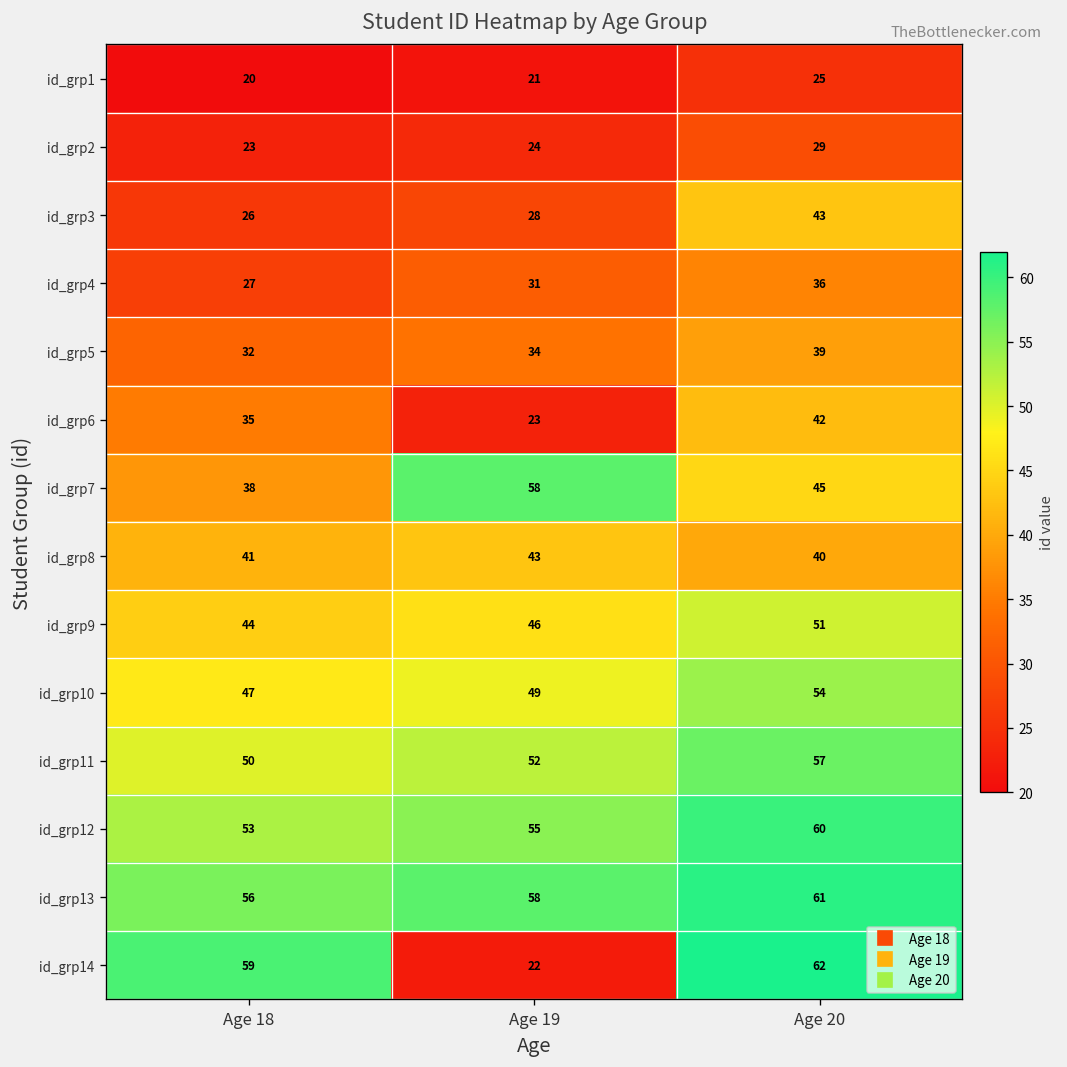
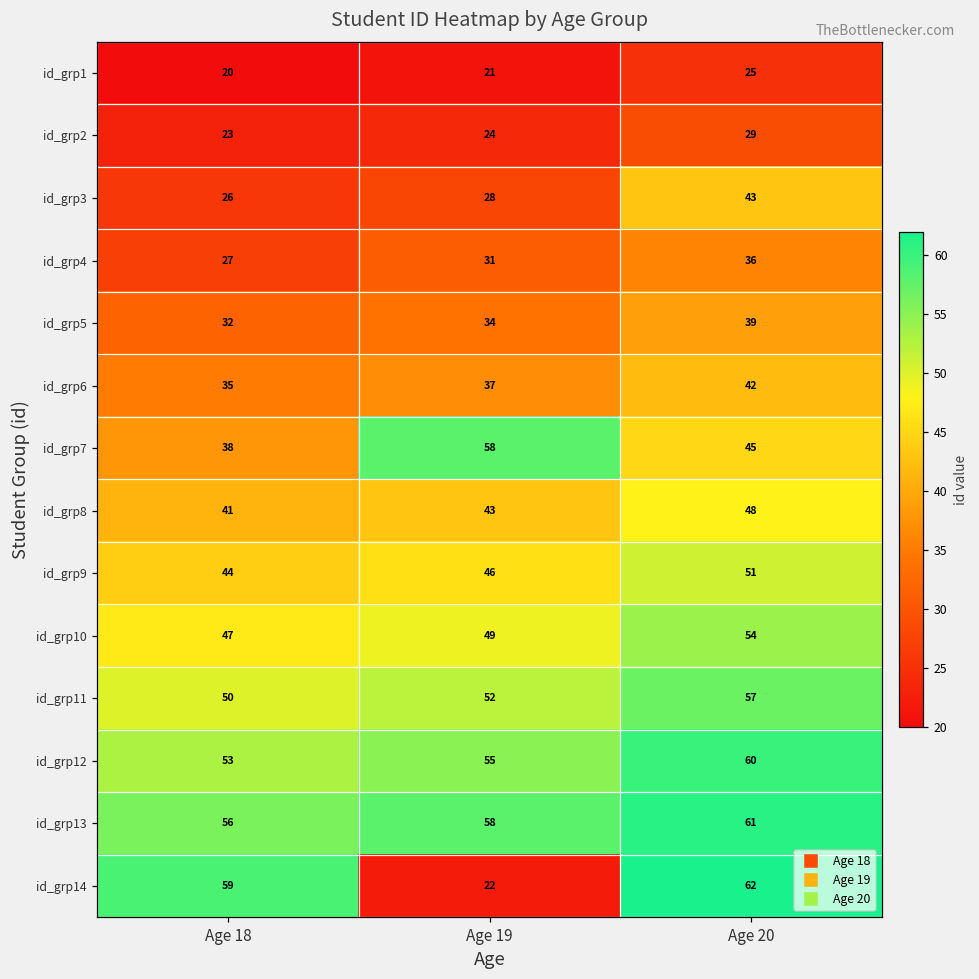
  {
    "id_grp1": {
      "Age 18": 20,
      "Age 19": 21,
      "Age 20": 25
    },
    "id_grp2": {
      "Age 18": 23,
      "Age 19": 24,
      "Age 20": 29
    },
    "id_grp3": {
      "Age 18": 26,
      "Age 19": 28,
      "Age 20": 43
    },
    "id_grp4": {
      "Age 18": 27,
      "Age 19": 31,
      "Age 20": 36
    },
    "id_grp5": {
      "Age 18": 32,
      "Age 19": 34,
      "Age 20": 39
    },
    "id_grp6": {
      "Age 18": 35,
-     "Age 19": 23,
+     "Age 19": 37,
      "Age 20": 42
    },
    "id_grp7": {
      "Age 18": 38,
      "Age 19": 58,
      "Age 20": 45
    },
    "id_grp8": {
      "Age 18": 41,
      "Age 19": 43,
-     "Age 20": 40
+     "Age 20": 48
    },
    "id_grp9": {
      "Age 18": 44,
      "Age 19": 46,
      "Age 20": 51
    },
    "id_grp10": {
      "Age 18": 47,
      "Age 19": 49,
      "Age 20": 54
    },
    "id_grp11": {
      "Age 18": 50,
      "Age 19": 52,
      "Age 20": 57
    },
    "id_grp12": {
      "Age 18": 53,
      "Age 19": 55,
      "Age 20": 60
    },
    "id_grp13": {
      "Age 18": 56,
      "Age 19": 58,
      "Age 20": 61
    },
    "id_grp14": {
      "Age 18": 59,
      "Age 19": 22,
      "Age 20": 62
    }
  }
